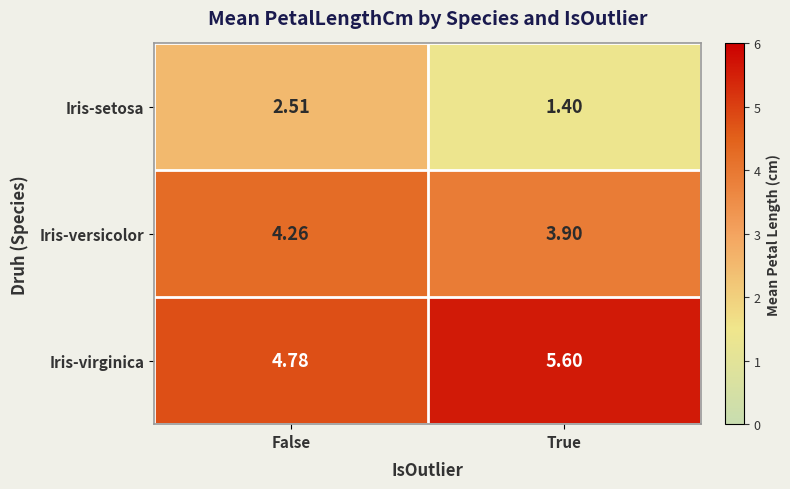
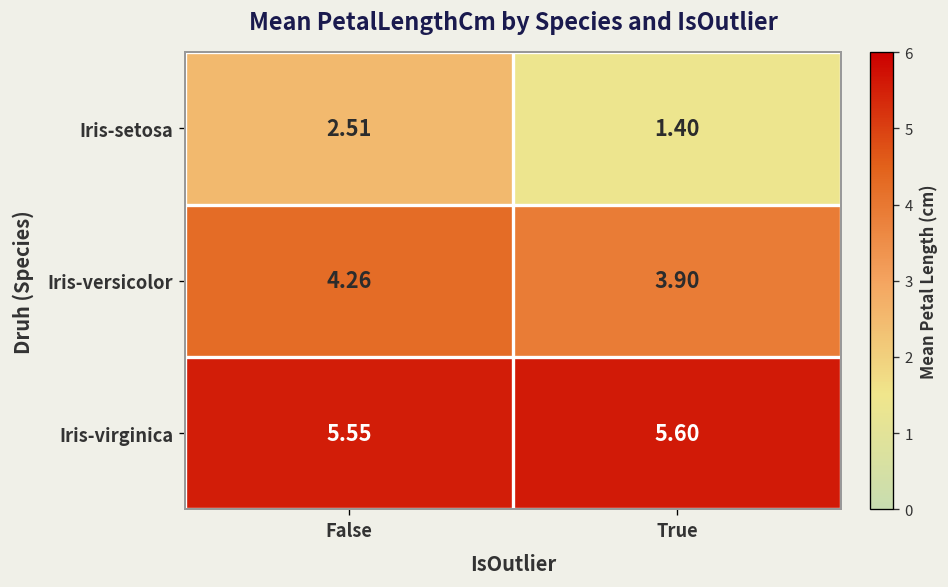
  {
    "Iris-setosa": {
      "False": 2.51,
      "True": 1.40
    },
    "Iris-versicolor": {
      "False": 4.26,
      "True": 3.90
    },
    "Iris-virginica": {
-     "False": 4.78,
+     "False": 5.55,
      "True": 5.60
    }
  }
